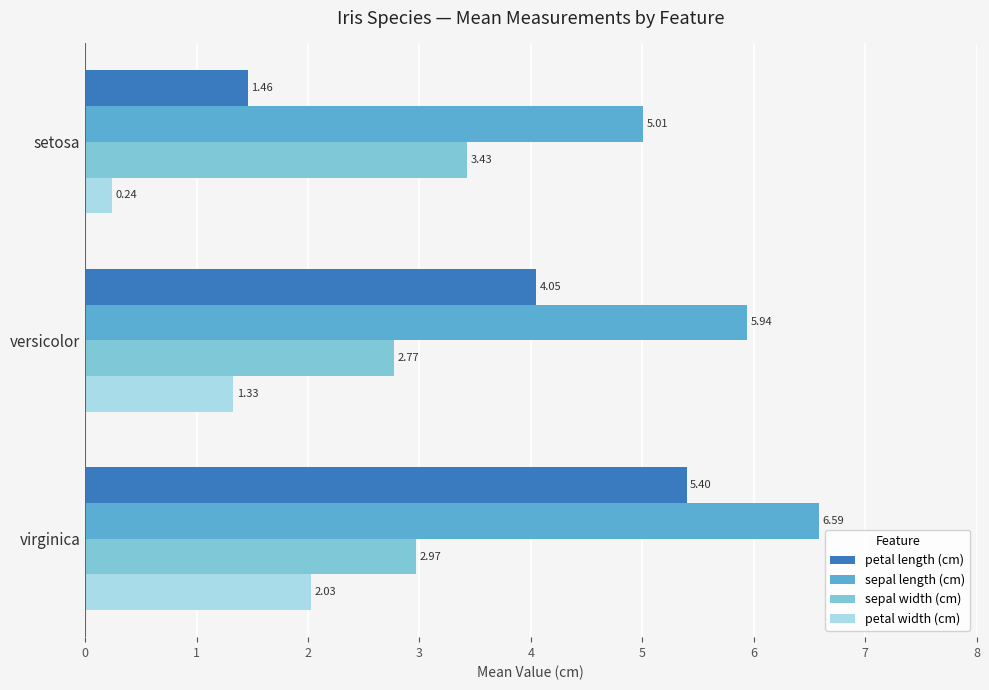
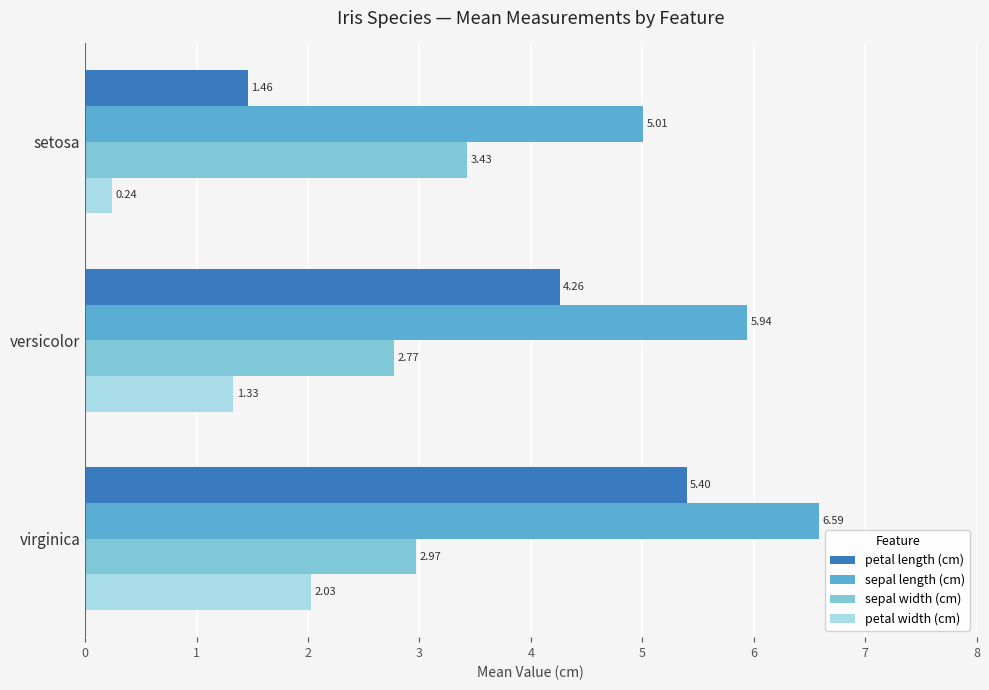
  {
    "petal length (cm)": {
      "setosa": 1.46,
-     "versicolor": 4.05,
+     "versicolor": 4.26,
      "virginica": 5.40
    }
  }
